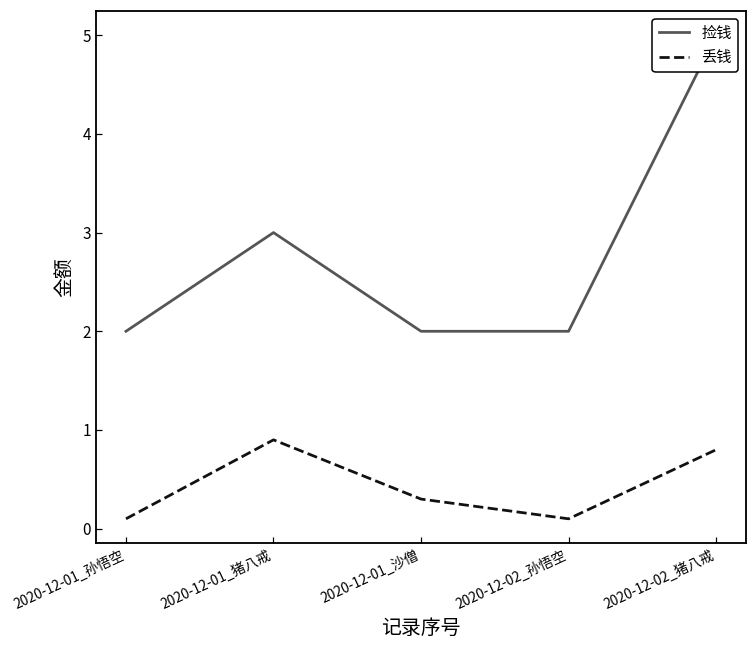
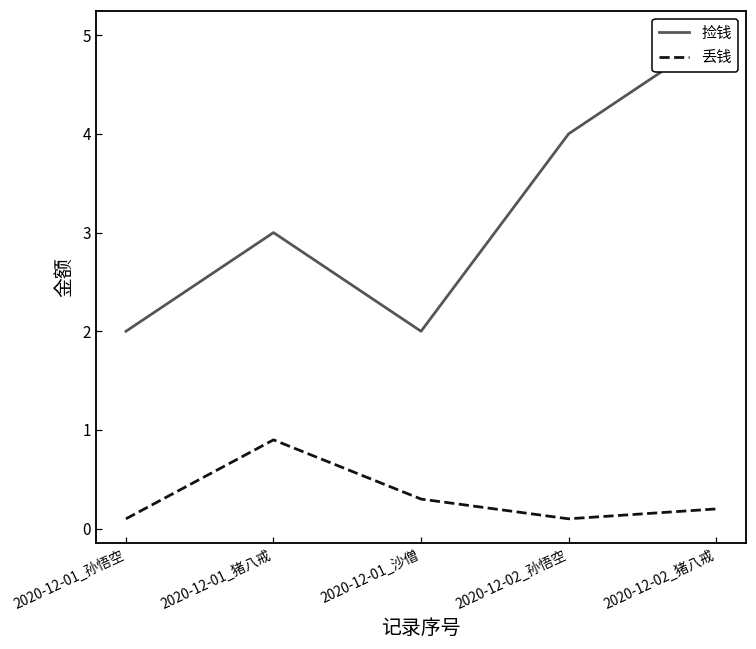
  {
    "捡钱": {
      "2020-12-01_孙悟空": 2,
      "2020-12-01_猪八戒": 3,
      "2020-12-01_沙僧": 2,
-     "2020-12-02_孙悟空": 2
+     "2020-12-02_孙悟空": 4
    },
    "丢钱": {
      "2020-12-01_孙悟空": 0.1,
      "2020-12-01_猪八戒": 0.9,
      "2020-12-01_沙僧": 0.3,
      "2020-12-02_孙悟空": 0.1,
-     "2020-12-02_猪八戒": 0.8
+     "2020-12-02_猪八戒": 0.2
    }
  }
